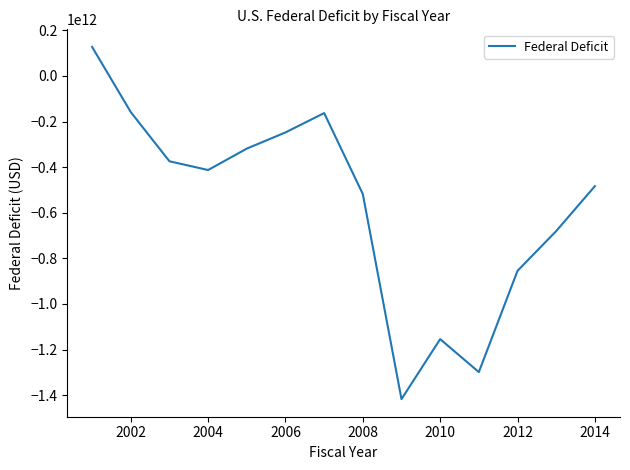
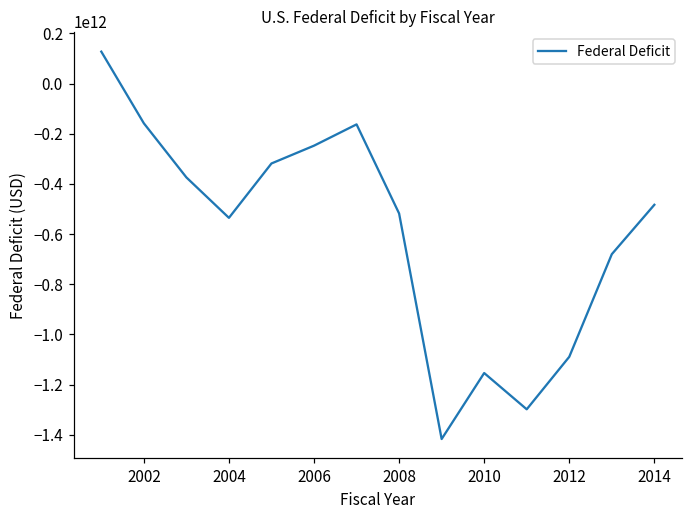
  {
    "2002": -160000000000,
-   "2004": -410000000000,
+   "2004": -540000000000,
    "2006": -250000000000,
    "2008": -520000000000,
    "2010": -1150000000000,
-   "2012": -850000000000,
+   "2012": -1090000000000,
    "2014": -480000000000
  }
